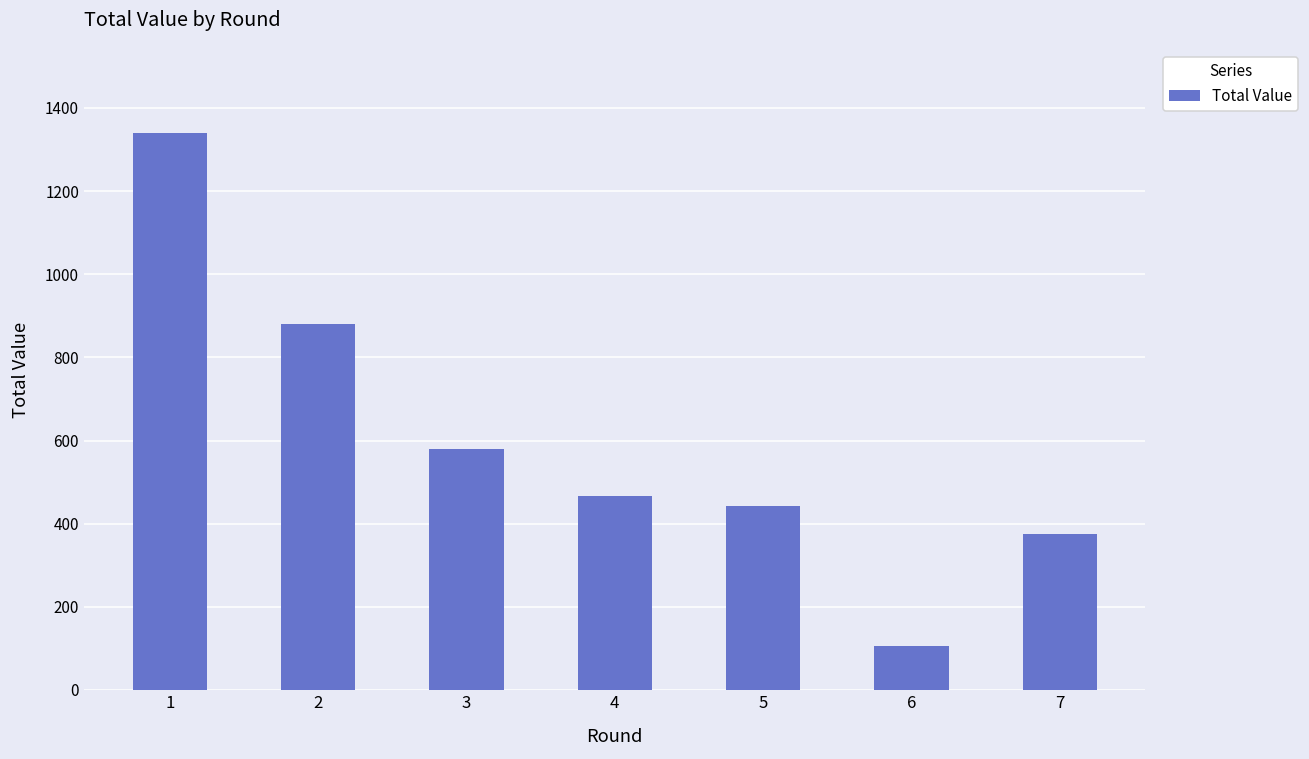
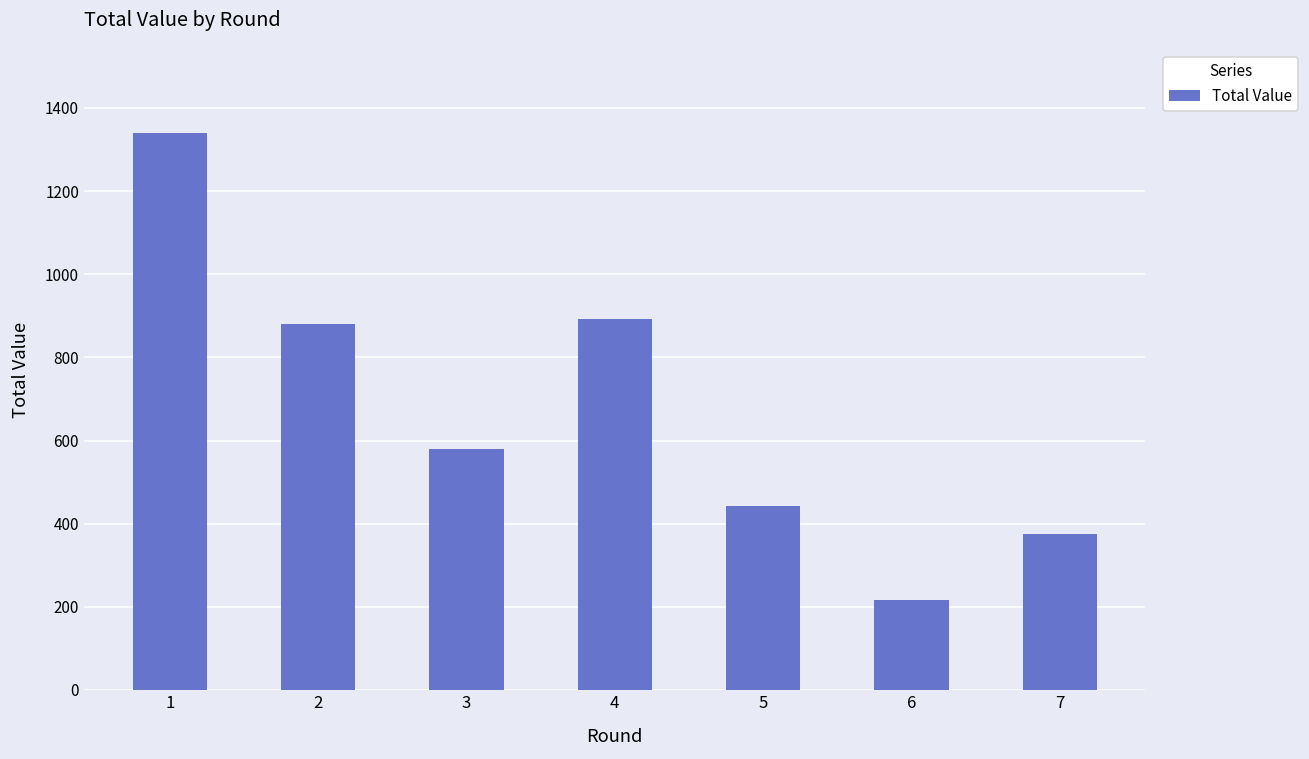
  {
    "1": 1340,
    "2": 880,
    "3": 580,
-   "4": 470,
+   "4": 890,
    "5": 440,
-   "6": 110,
+   "6": 220,
    "7": 370
  }
